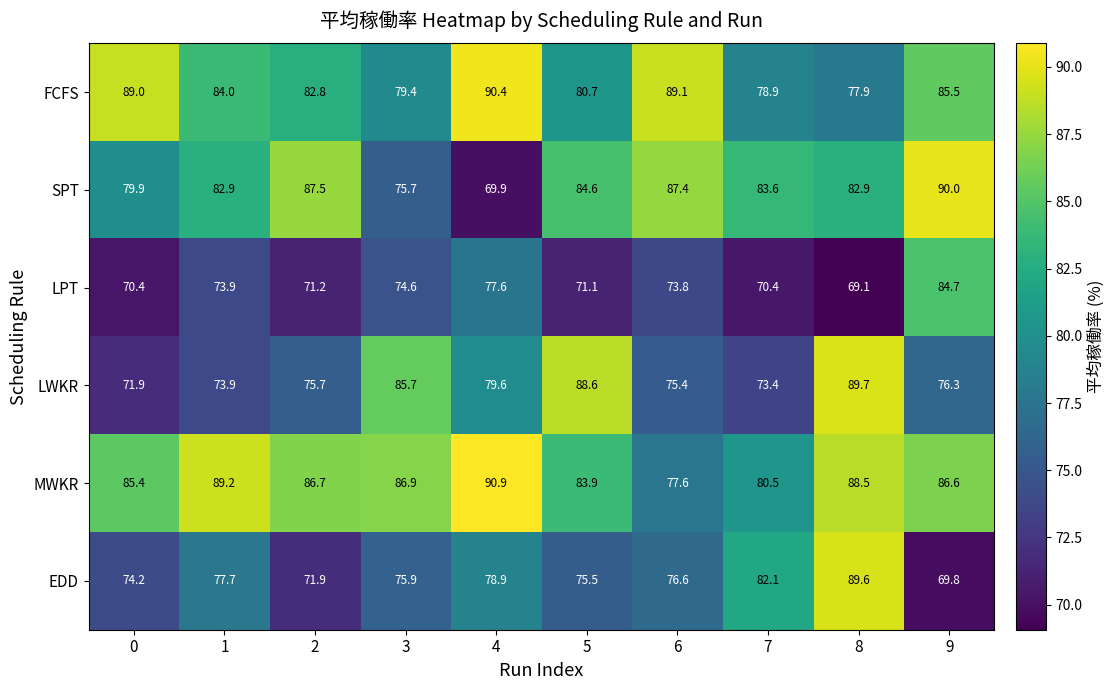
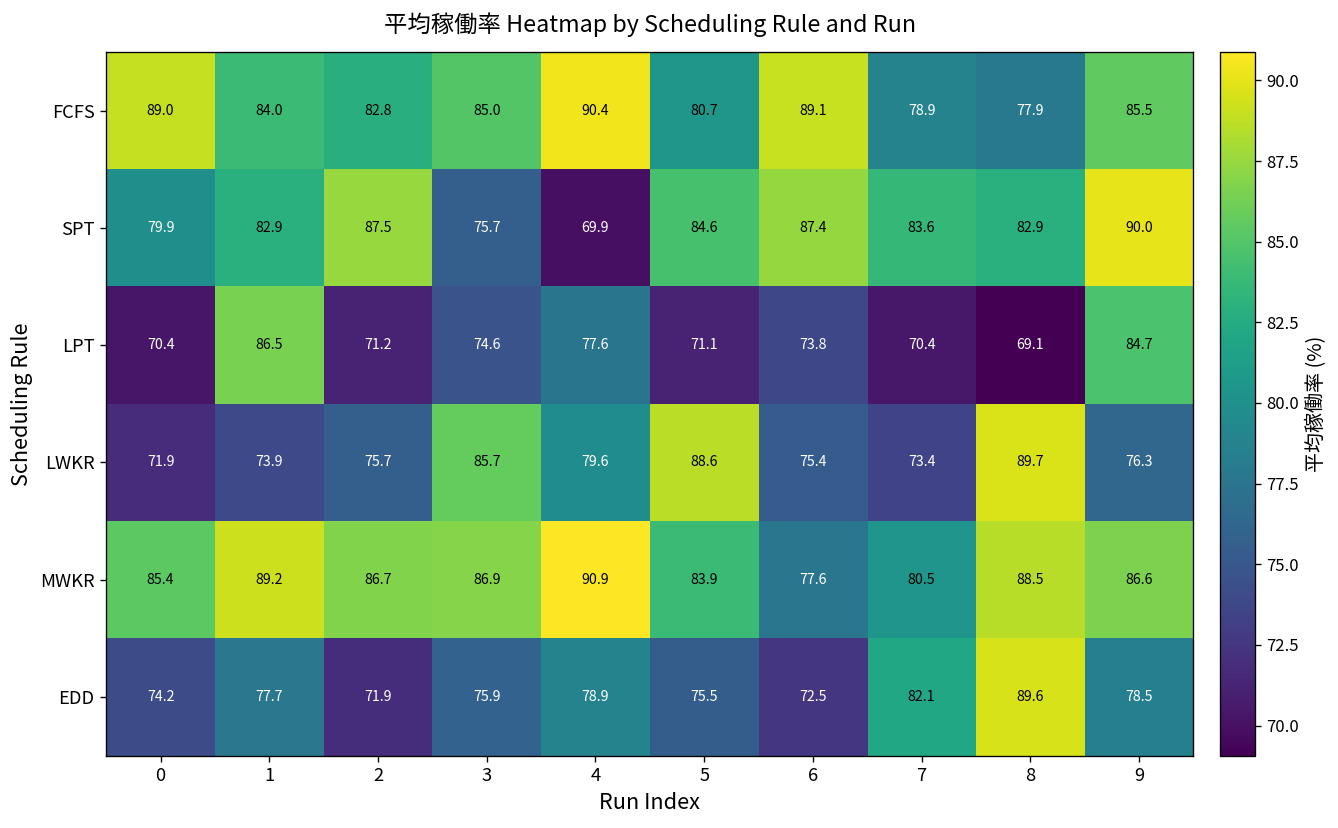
  {
    "FCFS": {
      "0": 89.0,
      "1": 84.0,
      "2": 82.8,
-     "3": 79.4,
+     "3": 85.0,
      "4": 90.4,
      "5": 80.7,
      "6": 89.1,
      "7": 78.9,
      "8": 77.9,
      "9": 85.5
    },
    "SPT": {
      "0": 79.9,
      "1": 82.9,
      "2": 87.5,
      "3": 75.7,
      "4": 69.9,
      "5": 84.6,
      "6": 87.4,
      "7": 83.6,
      "8": 82.9,
      "9": 90.0
    },
    "LPT": {
      "0": 70.4,
-     "1": 73.9,
+     "1": 86.5,
      "2": 71.2,
      "3": 74.6,
      "4": 77.6,
      "5": 71.1,
      "6": 73.8,
      "7": 70.4,
      "8": 69.1,
      "9": 84.7
    },
    "LWKR": {
      "0": 71.9,
      "1": 73.9,
      "2": 75.7,
      "3": 85.7,
      "4": 79.6,
      "5": 88.6,
      "6": 75.4,
      "7": 73.4,
      "8": 89.7,
      "9": 76.3
    },
    "MWKR": {
      "0": 85.4,
      "1": 89.2,
      "2": 86.7,
      "3": 86.9,
      "4": 90.9,
      "5": 83.9,
      "6": 77.6,
      "7": 80.5,
      "8": 88.5,
      "9": 86.6
    },
    "EDD": {
      "0": 74.2,
      "1": 77.7,
      "2": 71.9,
      "3": 75.9,
      "4": 78.9,
      "5": 75.5,
-     "6": 76.6,
+     "6": 72.5,
      "7": 82.1,
      "8": 89.6,
-     "9": 69.8
+     "9": 78.5
    }
  }
